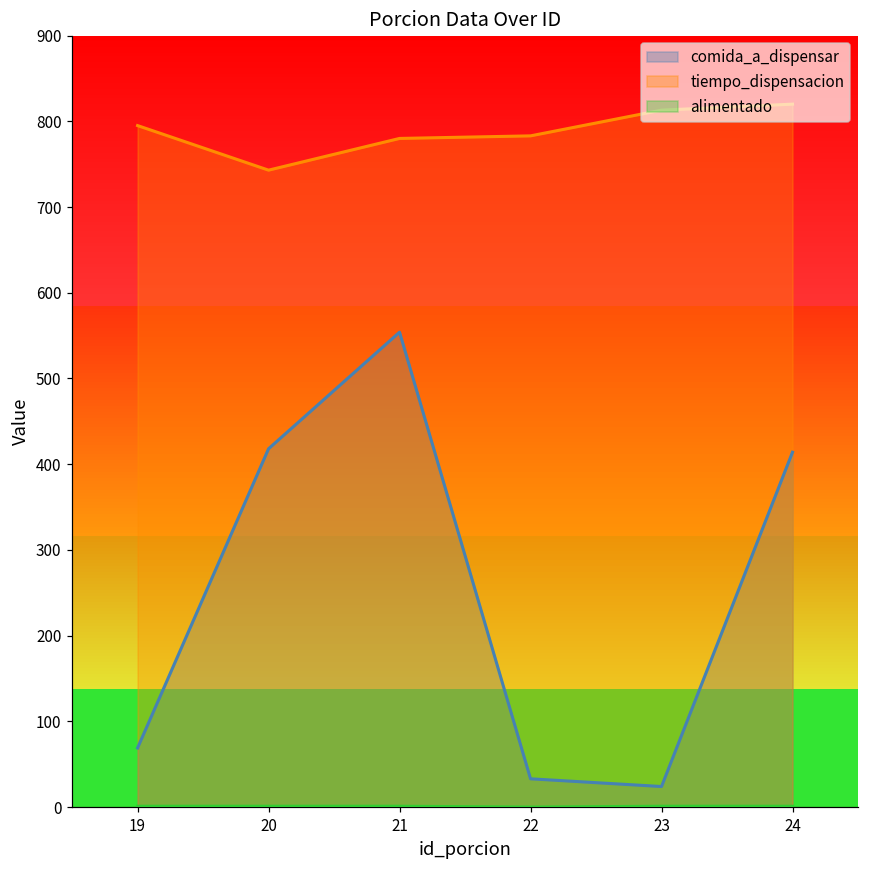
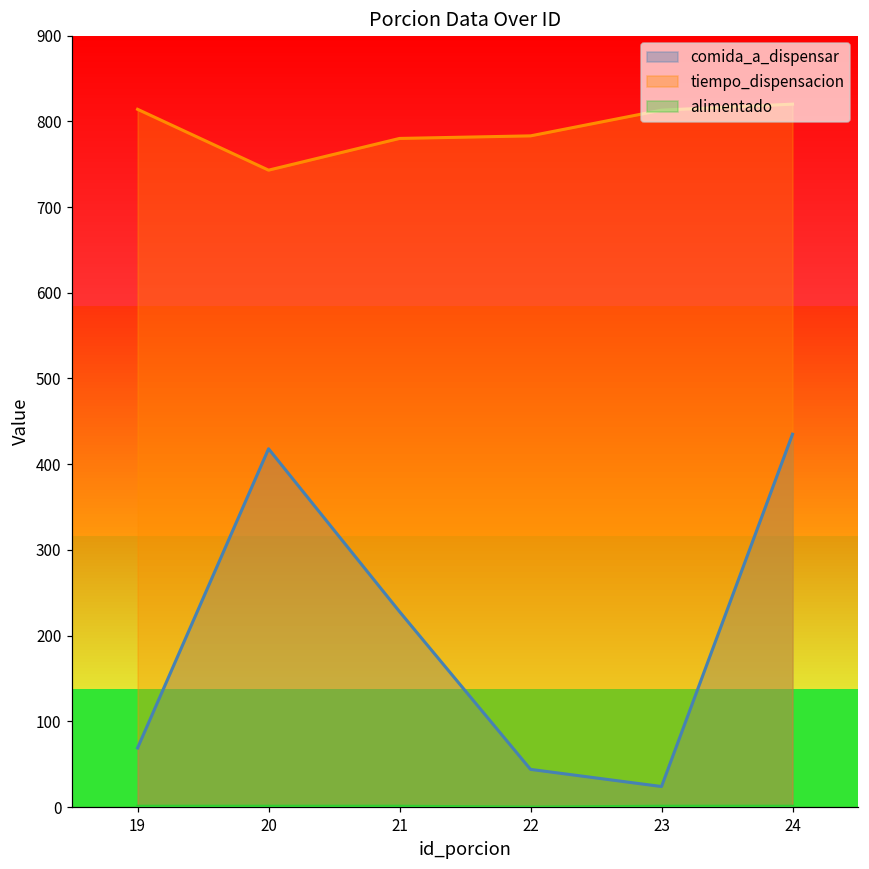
  {
    "comida_a_dispensar": {
      "19": 70,
      "20": 420,
-     "21": 550,
-     "22": 30,
+     "21": 230,
+     "22": 40,
      "23": 20,
-     "24": 410
+     "24": 440
    },
    "tiempo_dispensacion": {
-     "19": 800,
+     "19": 810,
      "20": 740,
      "21": 780,
      "22": 780
    },
    "alimentado": {
      "19": 0,
      "20": 0,
      "21": 0,
      "22": 0,
      "23": 0,
      "24": 0
    }
  }
